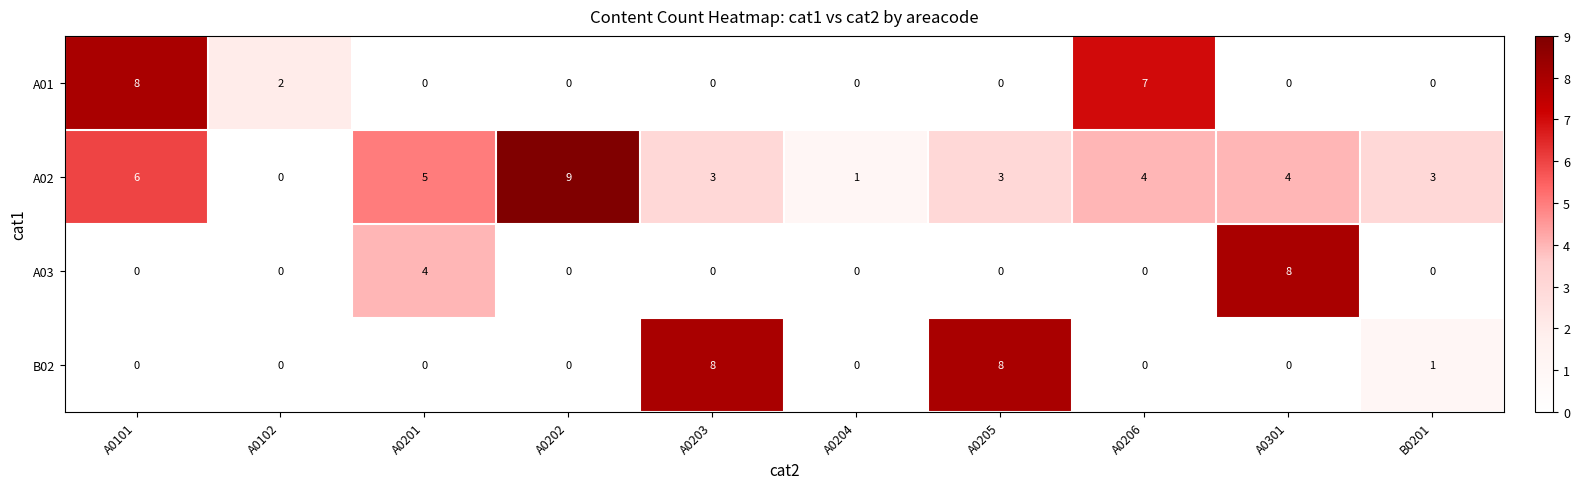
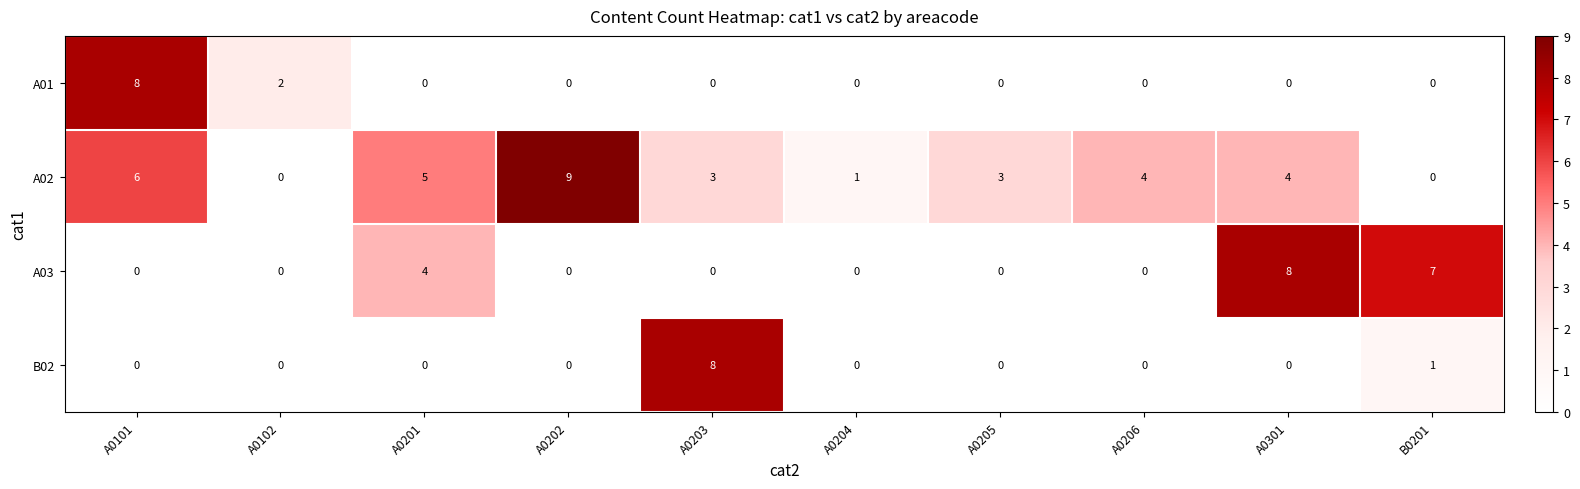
  {
    "A01": {
      "A0101": 8,
      "A0102": 2,
      "A0201": 0,
      "A0202": 0,
      "A0203": 0,
      "A0204": 0,
      "A0205": 0,
-     "A0206": 7,
+     "A0206": 0,
      "A0301": 0,
      "B0201": 0
    },
    "A02": {
      "A0101": 6,
      "A0102": 0,
      "A0201": 5,
      "A0202": 9,
      "A0203": 3,
      "A0204": 1,
      "A0205": 3,
      "A0206": 4,
      "A0301": 4,
-     "B0201": 3
+     "B0201": 0
    },
    "A03": {
      "A0101": 0,
      "A0102": 0,
      "A0201": 4,
      "A0202": 0,
      "A0203": 0,
      "A0204": 0,
      "A0205": 0,
      "A0206": 0,
      "A0301": 8,
-     "B0201": 0
+     "B0201": 7
    },
    "B02": {
      "A0101": 0,
      "A0102": 0,
      "A0201": 0,
      "A0202": 0,
      "A0203": 8,
      "A0204": 0,
-     "A0205": 8,
+     "A0205": 0,
      "A0206": 0,
      "A0301": 0,
      "B0201": 1
    }
  }
